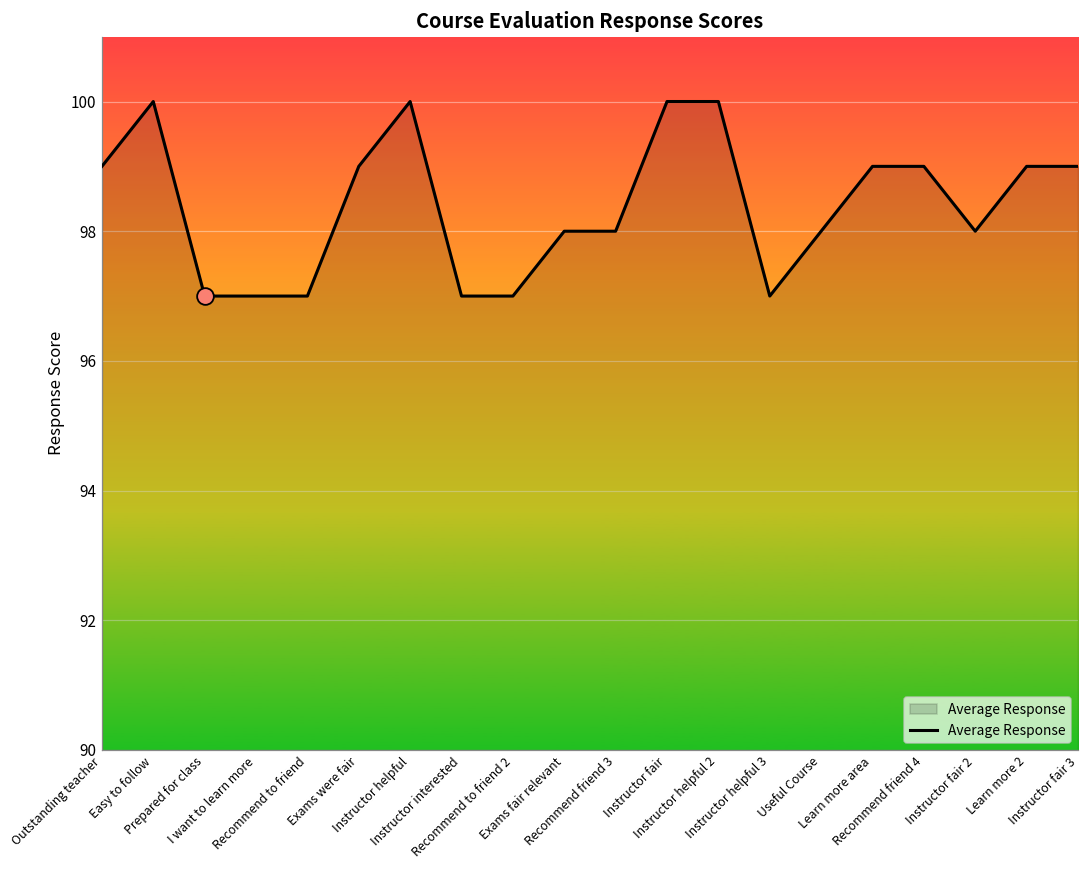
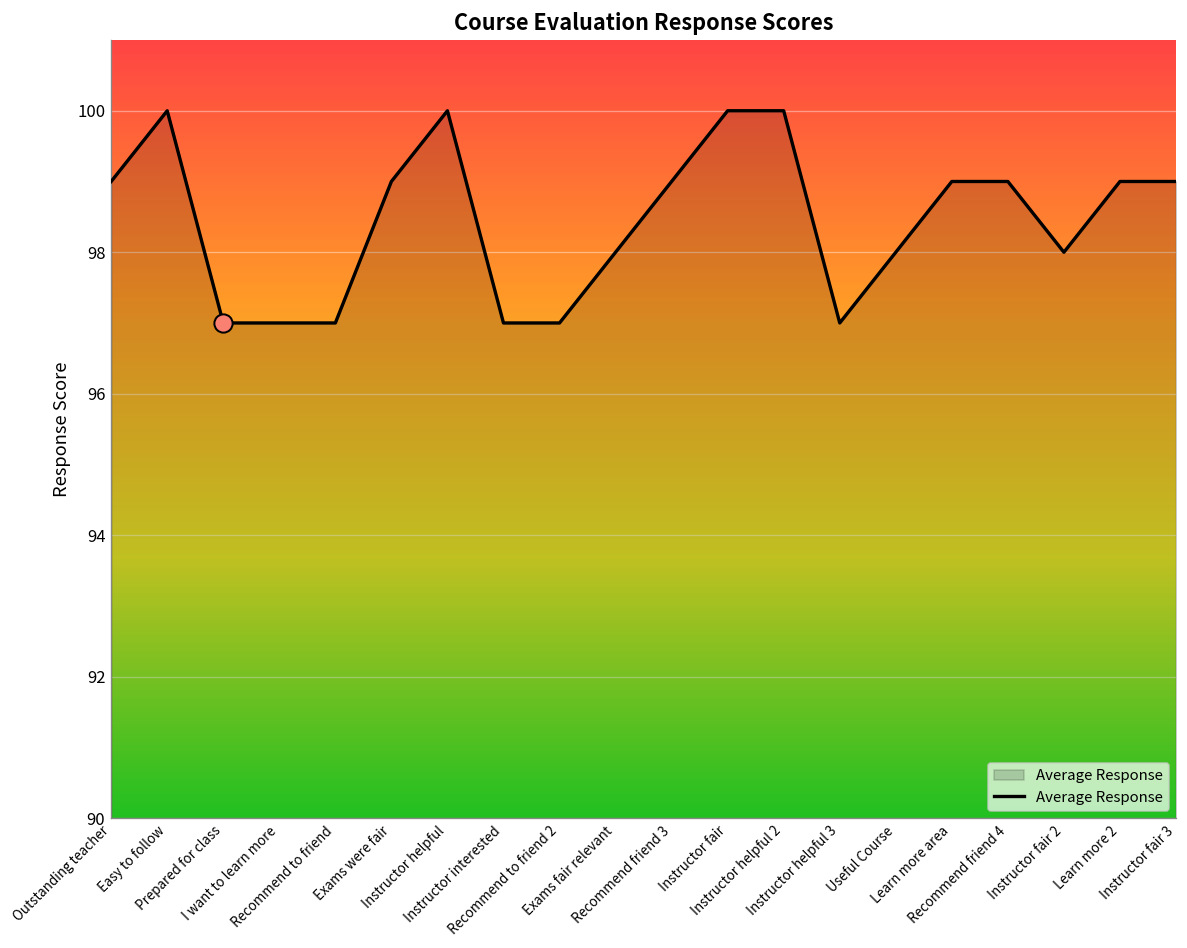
  {
    "Average Response": {
      "Outstanding teacher": 99,
      "Easy to follow": 100,
      "I want to learn more": 97,
      "Recommend to friend": 97,
      "Exams were fair": 99,
      "Instructor helpful": 100,
      "Instructor interested": 97,
      "Recommend to friend 2": 97,
      "Exams fair relevant": 98,
-     "Recommend friend 3": 98,
+     "Recommend friend 3": 99,
      "Instructor fair": 100,
      "Instructor helpful 2": 100,
      "Instructor helpful 3": 97,
      "Useful Course": 98,
      "Learn more area": 99,
      "Recommend friend 4": 99,
      "Instructor fair 2": 98,
      "Learn more 2": 99,
      "Instructor fair 3": 99
    }
  }
